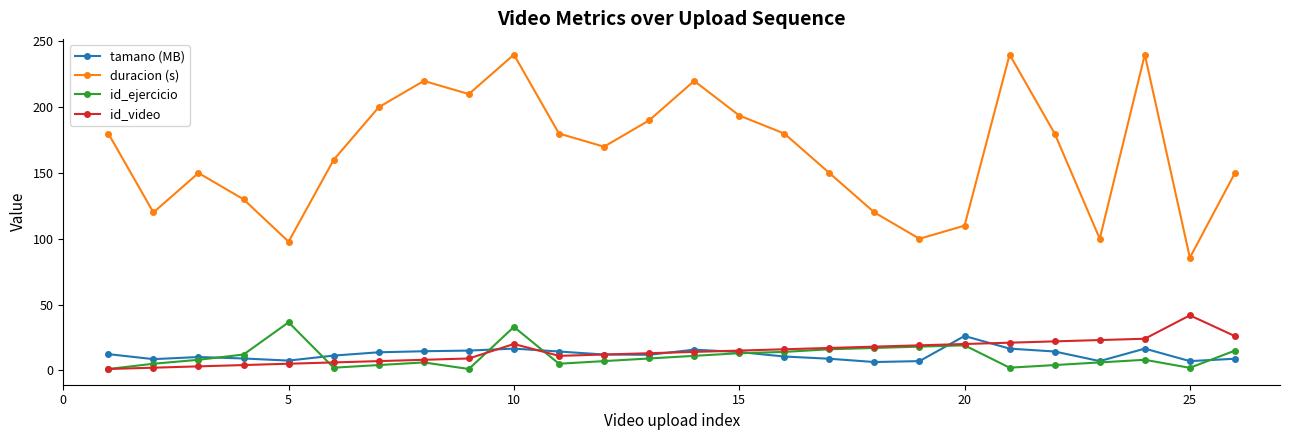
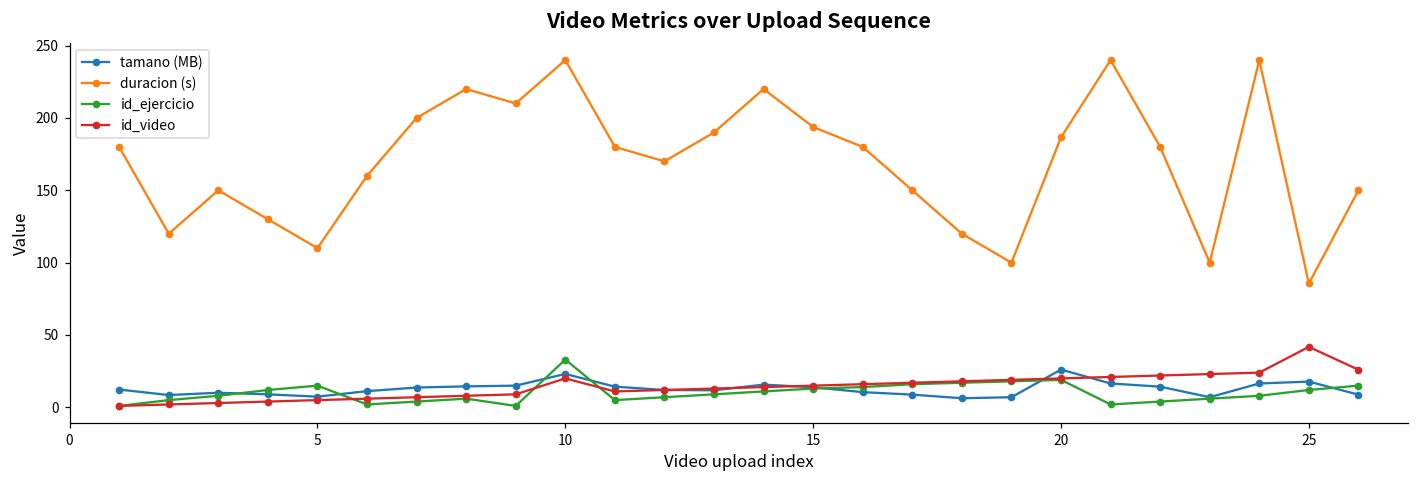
  {
    "tamano (MB)": {
      "5": 7,
-     "10": 17,
+     "10": 23,
      "20": 26,
-     "25": 7
+     "25": 18
    },
    "duracion (s)": {
-     "5": 98,
+     "5": 110,
      "10": 240,
      "15": 194,
-     "20": 110,
+     "20": 187,
      "25": 86
    },
    "id_ejercicio": {
-     "5": 37,
+     "5": 15,
      "10": 33,
-     "25": 2
+     "25": 12
    },
    "id_video": {
      "5": 5,
      "10": 20,
      "25": 42
    }
  }
